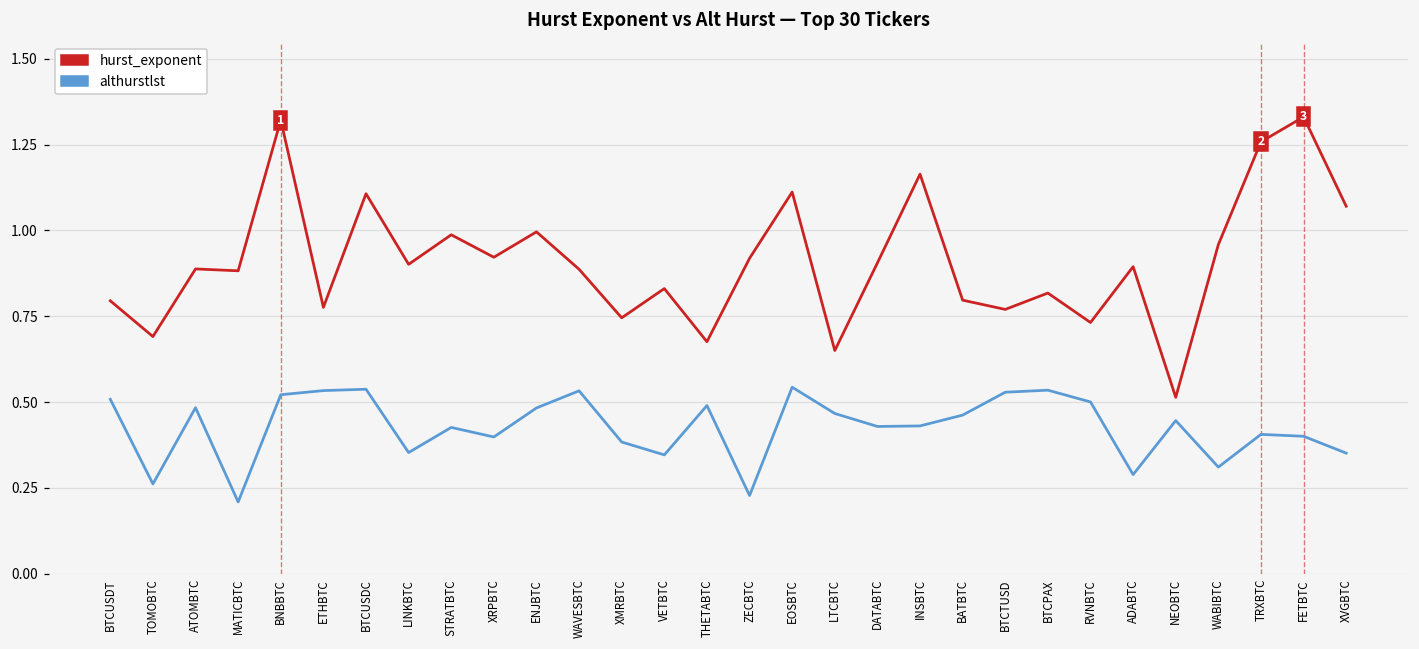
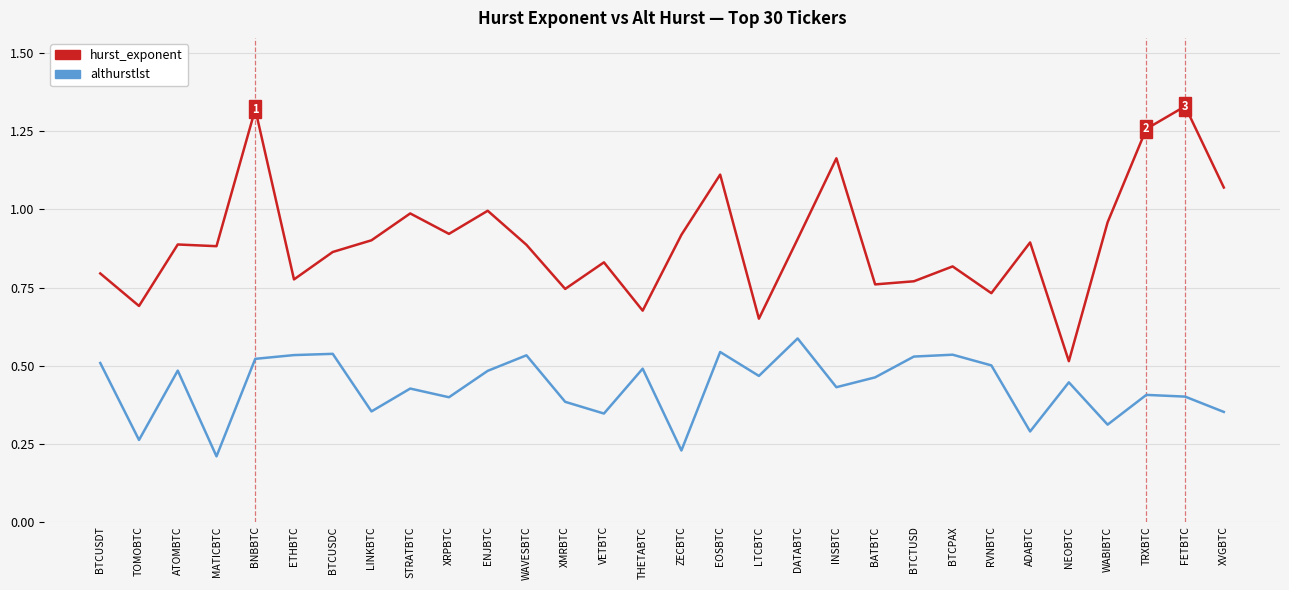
  {
    "hurst_exponent": {
      "BTCUSDT": 0.80,
      "TOMOBTC": 0.69,
      "ATOMBTC": 0.89,
      "MATICBTC": 0.88,
      "ETHBTC": 0.78,
-     "BTCUSDC": 1.11,
+     "BTCUSDC": 0.86,
      "LINKBTC": 0.90,
      "STRATBTC": 0.99,
      "XRPBTC": 0.92,
      "ENJBTC": 1.00,
      "WAVESBTC": 0.89,
      "XMRBTC": 0.75,
      "VETBTC": 0.83,
      "THETABTC": 0.68,
      "ZECBTC": 0.92,
      "EOSBTC": 1.11,
      "LTCBTC": 0.65,
      "DATABTC": 0.91,
      "INSBTC": 1.16,
-     "BATBTC": 0.80,
+     "BATBTC": 0.76,
      "BTCTUSD": 0.77,
      "BTCPAX": 0.82,
      "RVNBTC": 0.73,
      "ADABTC": 0.89,
      "NEOBTC": 0.51,
      "WABIBTC": 0.96,
      "XVGBTC": 1.07
    },
    "althurstlst": {
      "BTCUSDT": 0.51,
      "TOMOBTC": 0.26,
      "ATOMBTC": 0.48,
      "MATICBTC": 0.21,
      "BNBBTC": 0.52,
      "ETHBTC": 0.53,
      "BTCUSDC": 0.54,
      "LINKBTC": 0.35,
      "STRATBTC": 0.43,
      "XRPBTC": 0.40,
      "ENJBTC": 0.48,
      "WAVESBTC": 0.53,
      "XMRBTC": 0.38,
      "VETBTC": 0.35,
      "THETABTC": 0.49,
      "ZECBTC": 0.23,
      "EOSBTC": 0.54,
      "LTCBTC": 0.47,
-     "DATABTC": 0.43,
+     "DATABTC": 0.59,
      "INSBTC": 0.43,
      "BATBTC": 0.46,
      "BTCTUSD": 0.53,
      "BTCPAX": 0.53,
      "RVNBTC": 0.50,
      "ADABTC": 0.29,
      "NEOBTC": 0.45,
      "WABIBTC": 0.31,
      "TRXBTC": 0.41,
      "FETBTC": 0.40,
      "XVGBTC": 0.35
    }
  }
